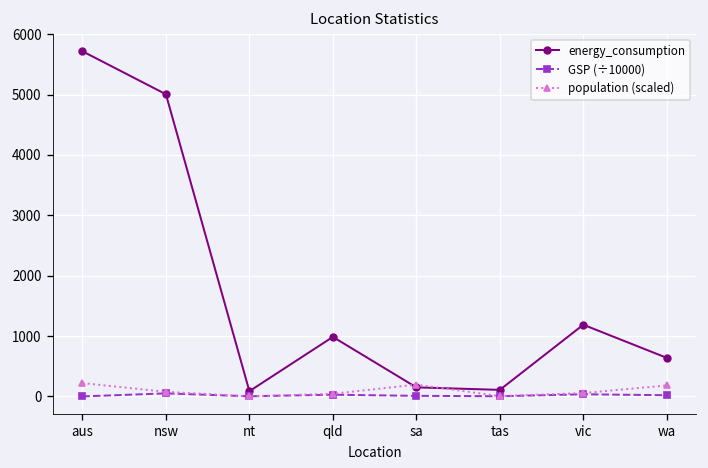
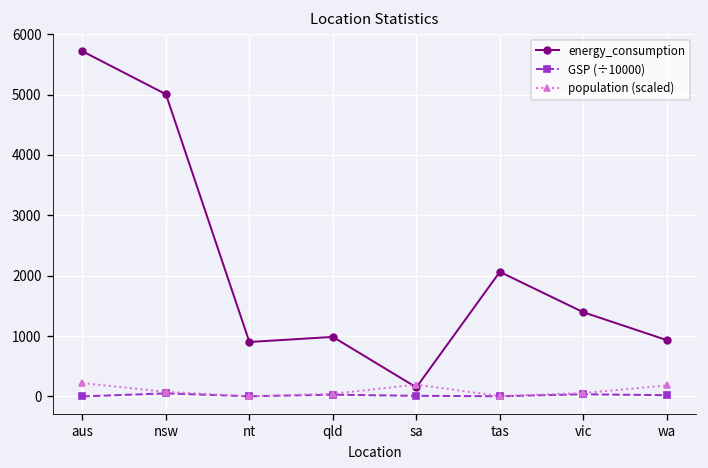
  {
    "energy_consumption": {
      "aus": 5700,
      "nsw": 5000,
-     "nt": 100,
+     "nt": 900,
      "qld": 1000,
-     "tas": 100,
-     "vic": 1200,
-     "wa": 600
+     "tas": 2100,
+     "vic": 1400,
+     "wa": 900
    },
    "GSP (÷10000)": {
      "aus": 0,
      "sa": 0,
      "wa": 0
    },
    "population (scaled)": {
      "aus": 200,
      "wa": 200
    }
  }
